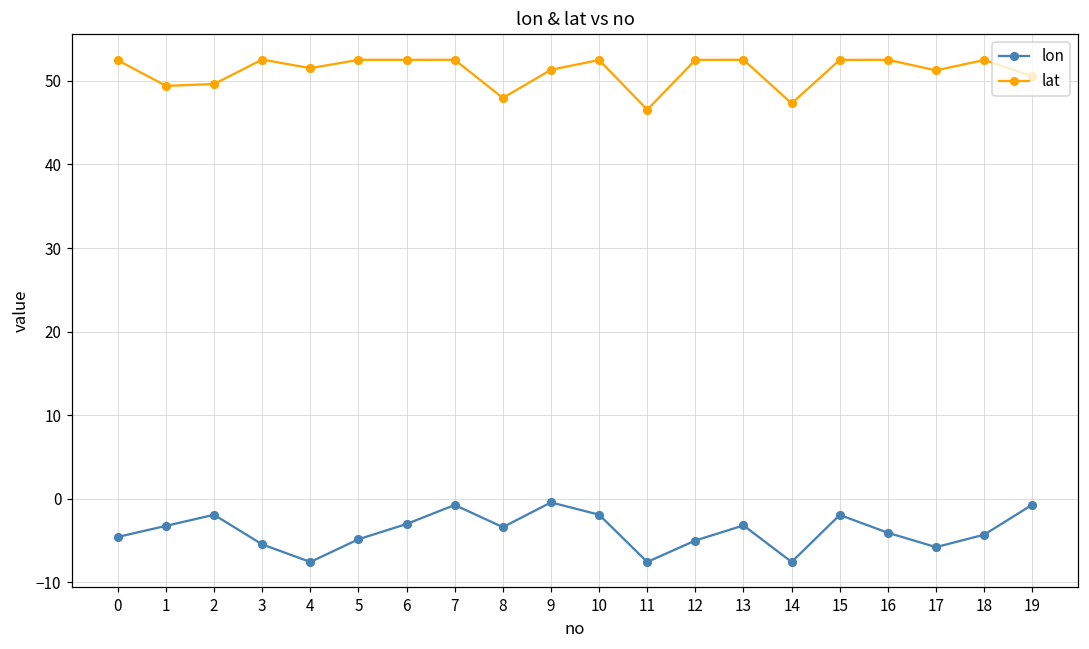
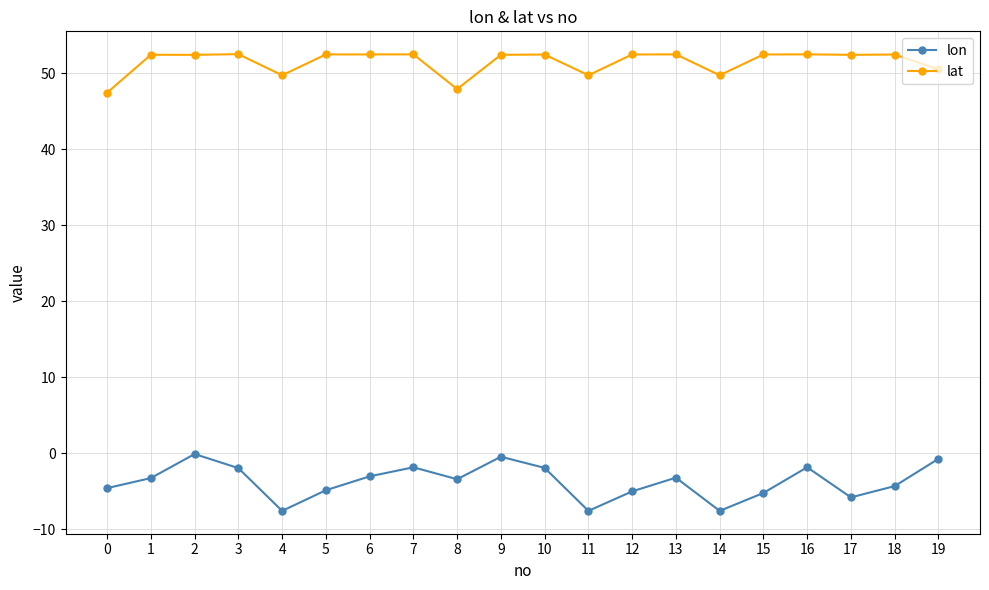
  {
    "lon": {
      "0": -5,
      "1": -3,
-     "2": -2,
-     "3": -5,
+     "2": 0,
+     "3": -2,
      "4": -8,
      "5": -5,
      "6": -3,
-     "7": -1,
+     "7": -2,
      "8": -3,
      "9": 0,
      "10": -2,
      "11": -8,
      "12": -5,
      "13": -3,
      "14": -8,
-     "15": -2,
-     "16": -4,
+     "15": -5,
+     "16": -2,
      "17": -6,
      "18": -4,
      "19": -1
    },
    "lat": {
-     "0": 52,
-     "1": 49,
-     "2": 50,
+     "0": 47,
+     "1": 52,
+     "2": 52,
      "3": 53,
-     "4": 52,
+     "4": 50,
      "5": 53,
      "6": 53,
      "7": 53,
      "8": 48,
-     "9": 51,
+     "9": 52,
      "10": 52,
-     "11": 47,
+     "11": 50,
      "12": 53,
      "13": 53,
-     "14": 47,
+     "14": 50,
      "15": 53,
      "16": 53,
-     "17": 51,
+     "17": 52,
      "18": 52
    }
  }
